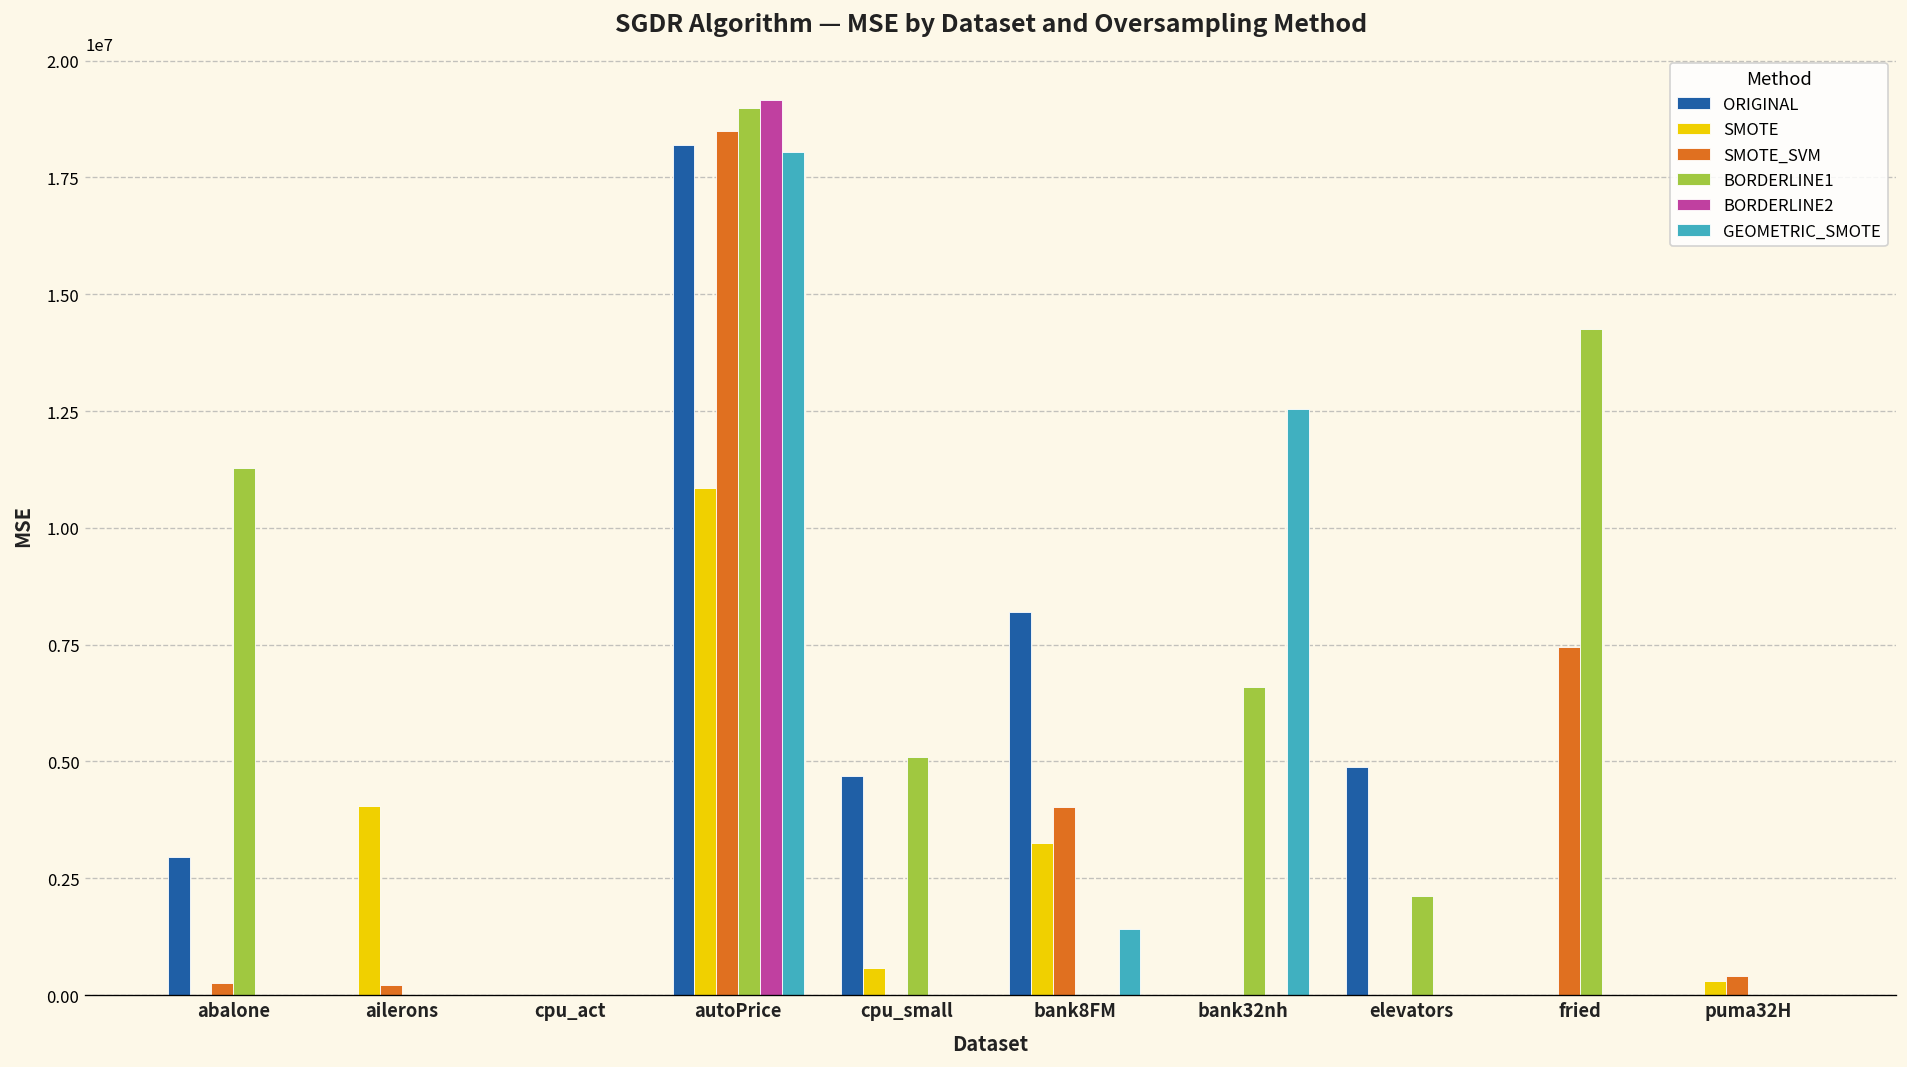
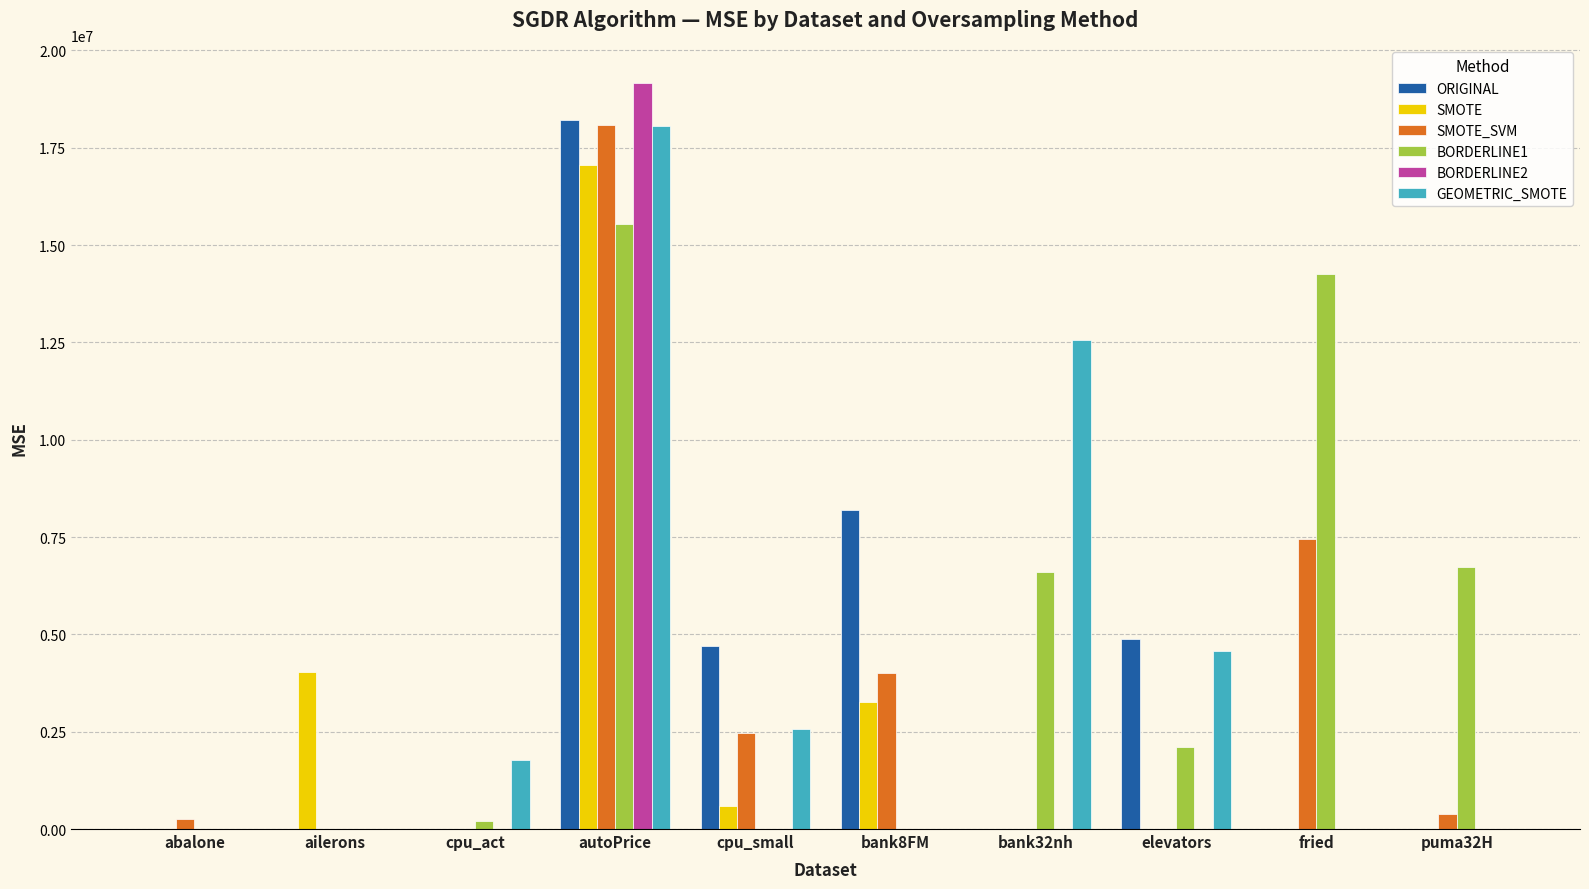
  {
    "ORIGINAL": {
-     "abalone": 3000000,
+     "abalone": 0,
      "autoPrice": 18200000,
      "cpu_small": 4700000,
      "bank8FM": 8200000,
      "elevators": 4900000
    },
    "SMOTE": {
      "ailerons": 4000000,
-     "autoPrice": 10800000,
+     "autoPrice": 17100000,
      "cpu_small": 600000,
      "bank8FM": 3200000,
-     "puma32H": 300000
+     "puma32H": 0
    },
    "SMOTE_SVM": {
      "abalone": 300000,
-     "ailerons": 200000,
-     "autoPrice": 18500000,
-     "cpu_small": 0,
+     "ailerons": 0,
+     "autoPrice": 18100000,
+     "cpu_small": 2500000,
      "bank8FM": 4000000,
      "fried": 7500000,
      "puma32H": 400000
    },
    "BORDERLINE1": {
-     "abalone": 11300000,
-     "cpu_act": 0,
-     "autoPrice": 19000000,
-     "cpu_small": 5100000,
+     "abalone": 0,
+     "cpu_act": 200000,
+     "autoPrice": 15500000,
+     "cpu_small": 0,
      "bank32nh": 6600000,
      "elevators": 2100000,
      "fried": 14300000,
-     "puma32H": 0
+     "puma32H": 6700000
    },
    "BORDERLINE2": {
      "autoPrice": 19200000
    },
    "GEOMETRIC_SMOTE": {
-     "cpu_act": 0,
+     "cpu_act": 1800000,
      "autoPrice": 18100000,
-     "cpu_small": 0,
-     "bank8FM": 1400000,
+     "cpu_small": 2600000,
+     "bank8FM": 0,
      "bank32nh": 12600000,
-     "elevators": 0
+     "elevators": 4600000
    }
  }
